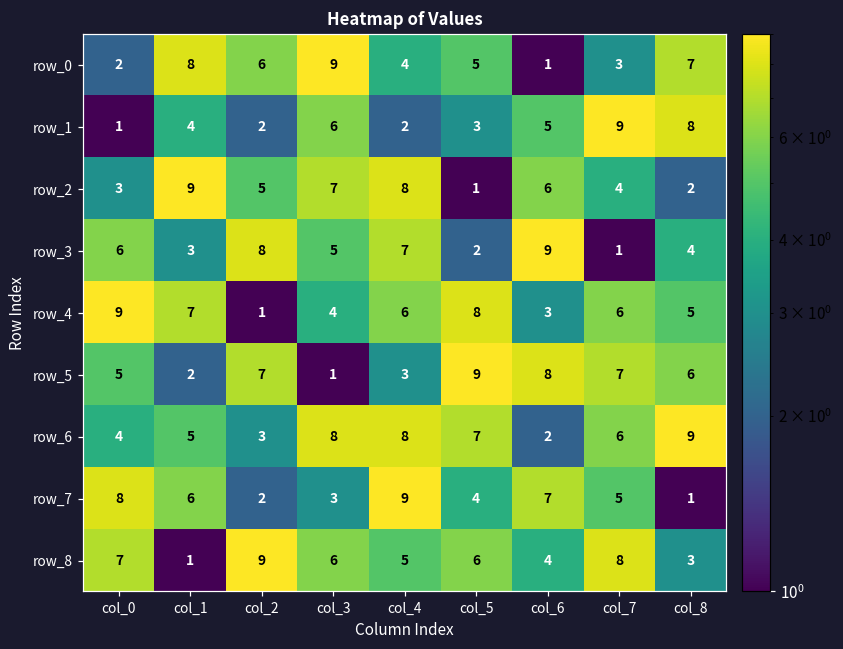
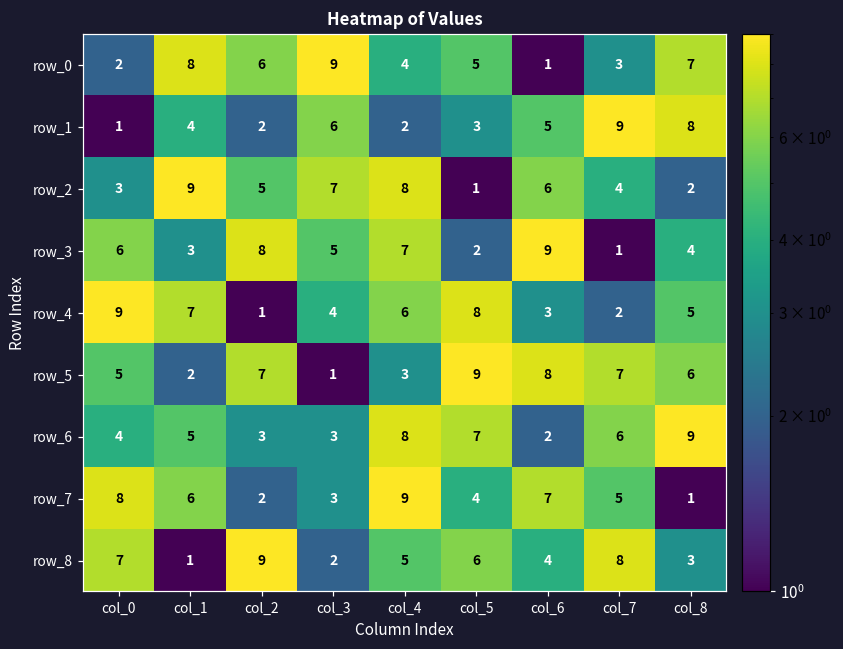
  {
    "row_0": {
      "col_0": 2,
      "col_1": 8,
      "col_2": 6,
      "col_3": 9,
      "col_4": 4,
      "col_5": 5,
      "col_6": 1,
      "col_7": 3,
      "col_8": 7
    },
    "row_1": {
      "col_0": 1,
      "col_1": 4,
      "col_2": 2,
      "col_3": 6,
      "col_4": 2,
      "col_5": 3,
      "col_6": 5,
      "col_7": 9,
      "col_8": 8
    },
    "row_2": {
      "col_0": 3,
      "col_1": 9,
      "col_2": 5,
      "col_3": 7,
      "col_4": 8,
      "col_5": 1,
      "col_6": 6,
      "col_7": 4,
      "col_8": 2
    },
    "row_3": {
      "col_0": 6,
      "col_1": 3,
      "col_2": 8,
      "col_3": 5,
      "col_4": 7,
      "col_5": 2,
      "col_6": 9,
      "col_7": 1,
      "col_8": 4
    },
    "row_4": {
      "col_0": 9,
      "col_1": 7,
      "col_2": 1,
      "col_3": 4,
      "col_4": 6,
      "col_5": 8,
      "col_6": 3,
-     "col_7": 6,
+     "col_7": 2,
      "col_8": 5
    },
    "row_5": {
      "col_0": 5,
      "col_1": 2,
      "col_2": 7,
      "col_3": 1,
      "col_4": 3,
      "col_5": 9,
      "col_6": 8,
      "col_7": 7,
      "col_8": 6
    },
    "row_6": {
      "col_0": 4,
      "col_1": 5,
      "col_2": 3,
-     "col_3": 8,
+     "col_3": 3,
      "col_4": 8,
      "col_5": 7,
      "col_6": 2,
      "col_7": 6,
      "col_8": 9
    },
    "row_7": {
      "col_0": 8,
      "col_1": 6,
      "col_2": 2,
      "col_3": 3,
      "col_4": 9,
      "col_5": 4,
      "col_6": 7,
      "col_7": 5,
      "col_8": 1
    },
    "row_8": {
      "col_0": 7,
      "col_1": 1,
      "col_2": 9,
-     "col_3": 6,
+     "col_3": 2,
      "col_4": 5,
      "col_5": 6,
      "col_6": 4,
      "col_7": 8,
      "col_8": 3
    }
  }
